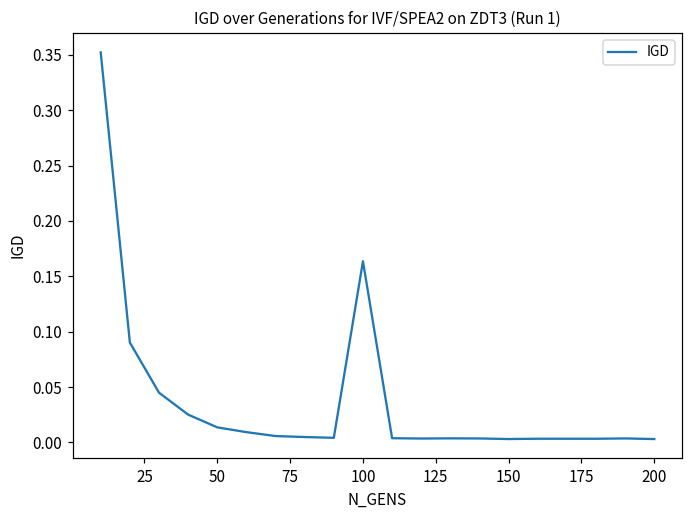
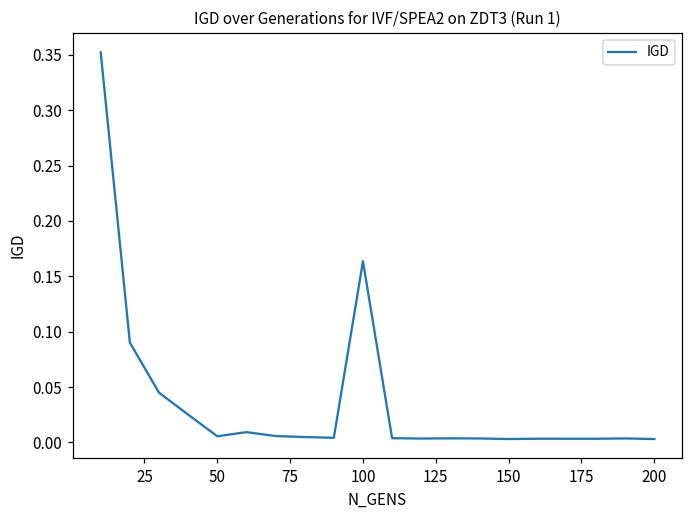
  {
-   "50": 0.014,
+   "50": 0.006,
    "100": 0.164,
    "150": 0.003,
    "200": 0.003
  }
